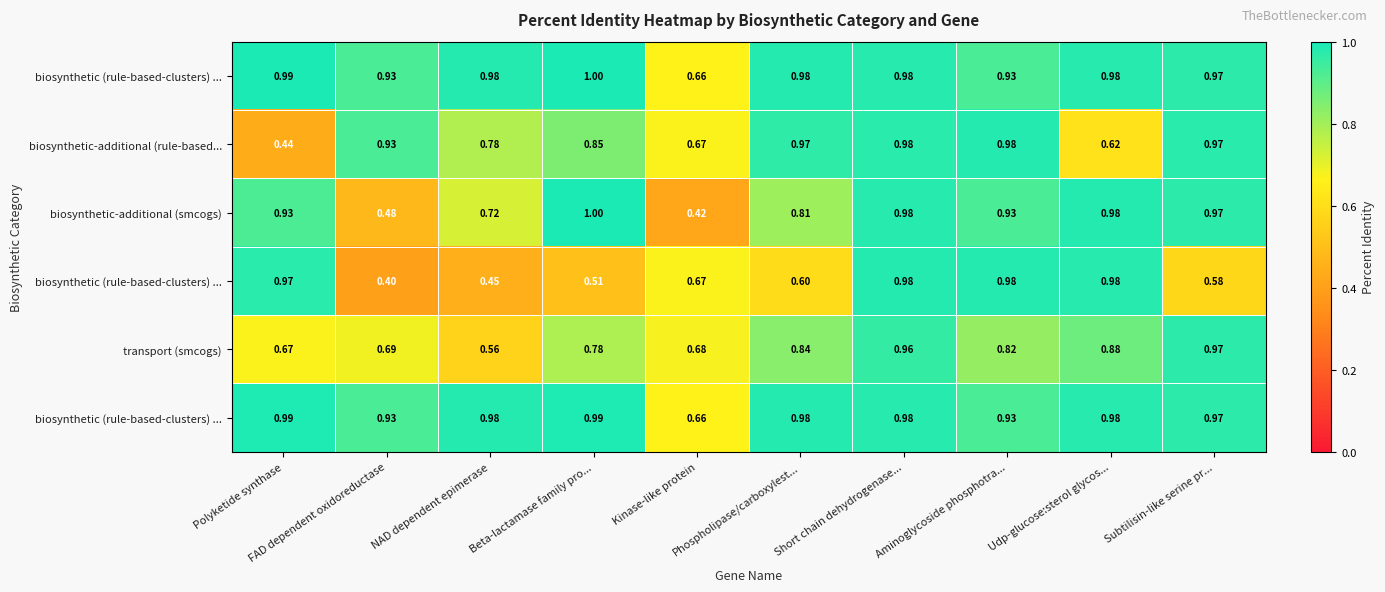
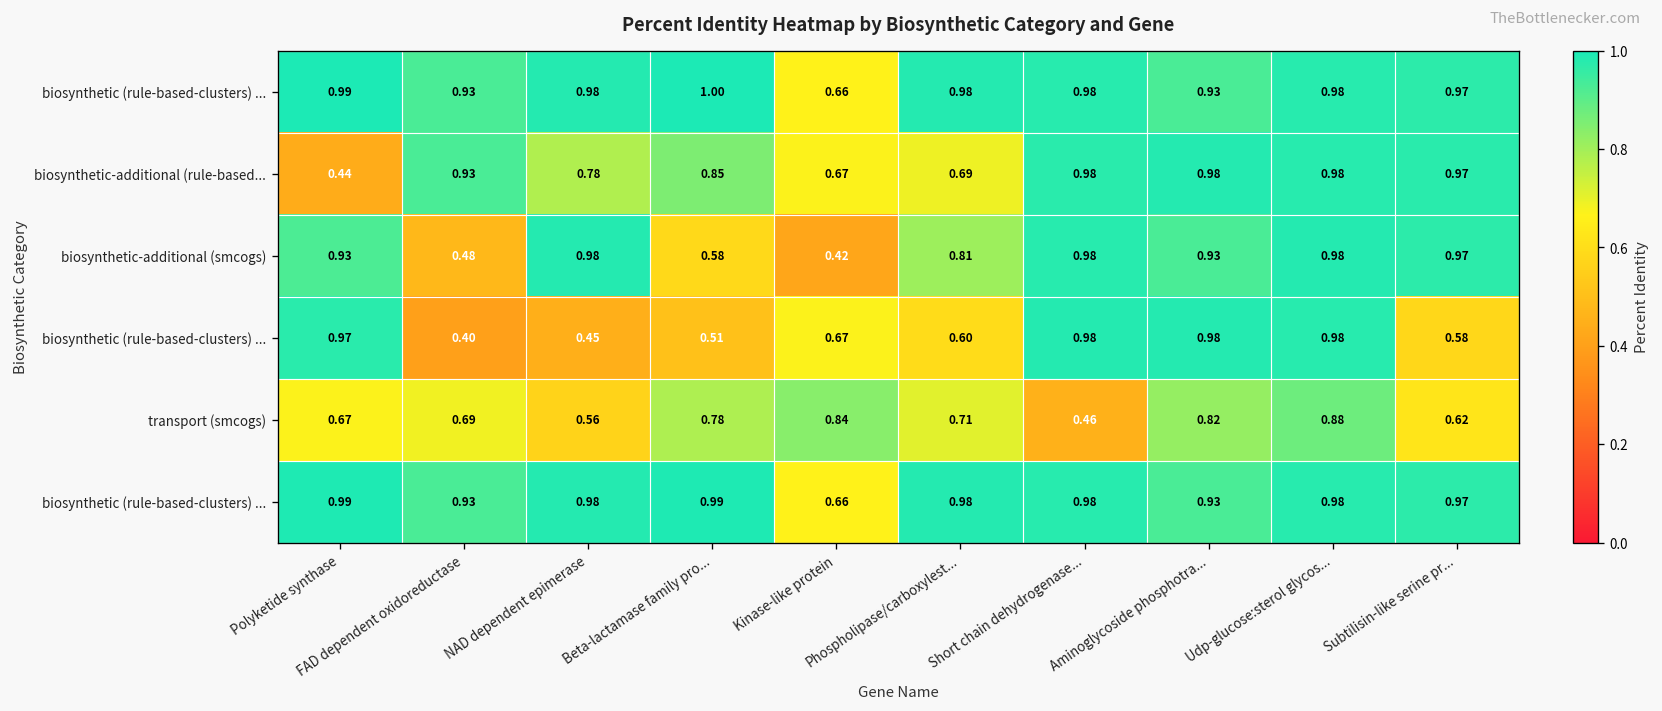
  {
    "biosynthetic-additional (rule-based...": {
      "Polyketide synthase": 0.44,
      "FAD dependent oxidoreductase": 0.93,
      "NAD dependent epimerase": 0.78,
      "Beta-lactamase family pro...": 0.85,
      "Kinase-like protein": 0.67,
-     "Phospholipase/carboxylest...": 0.97,
+     "Phospholipase/carboxylest...": 0.69,
      "Short chain dehydrogenase...": 0.98,
      "Aminoglycoside phosphotra...": 0.98,
-     "Udp-glucose:sterol glycos...": 0.62,
+     "Udp-glucose:sterol glycos...": 0.98,
      "Subtilisin-like serine pr...": 0.97
    },
    "biosynthetic-additional (smcogs)": {
      "Polyketide synthase": 0.93,
      "FAD dependent oxidoreductase": 0.48,
-     "NAD dependent epimerase": 0.72,
-     "Beta-lactamase family pro...": 1.00,
+     "NAD dependent epimerase": 0.98,
+     "Beta-lactamase family pro...": 0.58,
      "Kinase-like protein": 0.42,
      "Phospholipase/carboxylest...": 0.81,
      "Short chain dehydrogenase...": 0.98,
      "Aminoglycoside phosphotra...": 0.93,
      "Udp-glucose:sterol glycos...": 0.98,
      "Subtilisin-like serine pr...": 0.97
    },
    "transport (smcogs)": {
      "Polyketide synthase": 0.67,
      "FAD dependent oxidoreductase": 0.69,
      "NAD dependent epimerase": 0.56,
      "Beta-lactamase family pro...": 0.78,
-     "Kinase-like protein": 0.68,
-     "Phospholipase/carboxylest...": 0.84,
-     "Short chain dehydrogenase...": 0.96,
+     "Kinase-like protein": 0.84,
+     "Phospholipase/carboxylest...": 0.71,
+     "Short chain dehydrogenase...": 0.46,
      "Aminoglycoside phosphotra...": 0.82,
      "Udp-glucose:sterol glycos...": 0.88,
-     "Subtilisin-like serine pr...": 0.97
+     "Subtilisin-like serine pr...": 0.62
    }
  }
